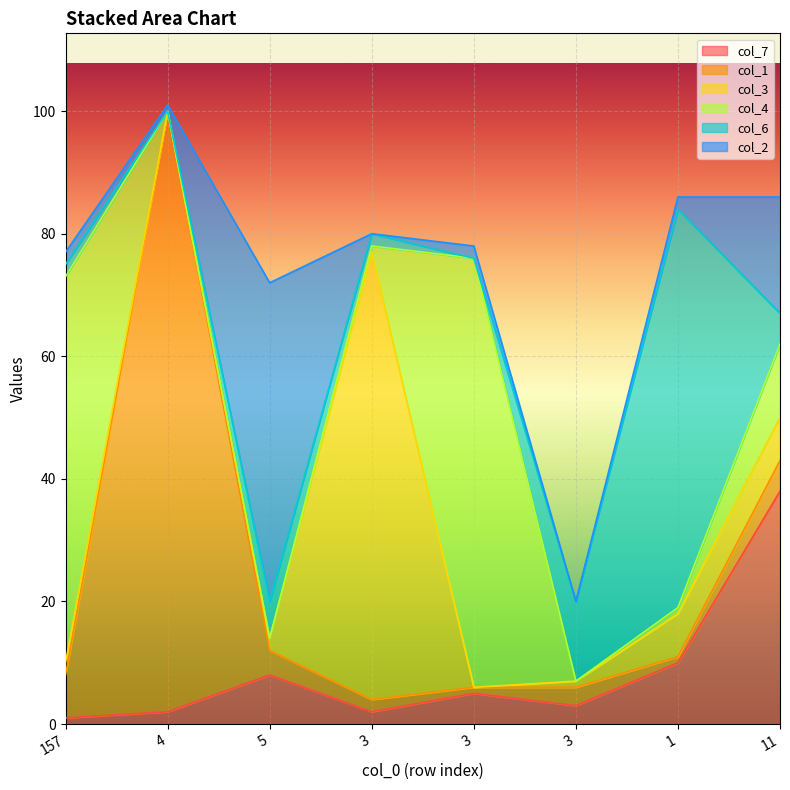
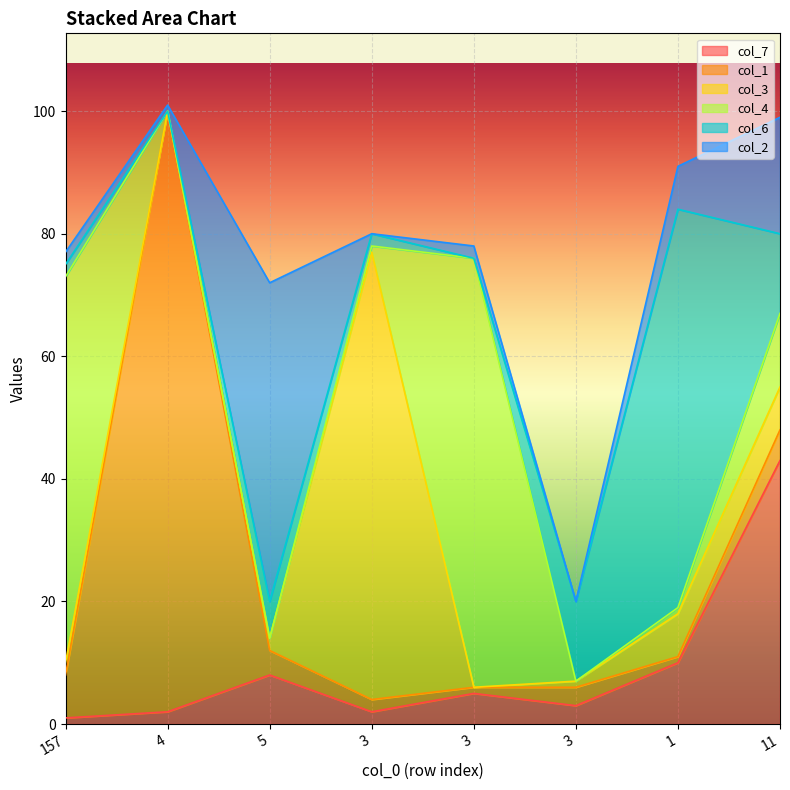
  {
    "col_7": {
      "157": 1,
      "4": 2,
      "5": 8,
      "1": 10,
-     "11": 38
+     "11": 43
    },
    "col_1": {
      "157": 7,
      "5": 4,
      "1": 1,
      "11": 5
    },
    "col_3": {
      "157": 2,
      "1": 7,
      "11": 7
    },
    "col_4": {
      "157": 63,
      "1": 1,
      "11": 12
    },
    "col_6": {
      "157": 2,
      "5": 6,
      "1": 65,
-     "11": 5
+     "11": 13
    },
    "col_2": {
      "157": 2,
      "4": 1,
      "5": 52,
-     "1": 2,
+     "1": 7,
      "11": 19
    }
  }
